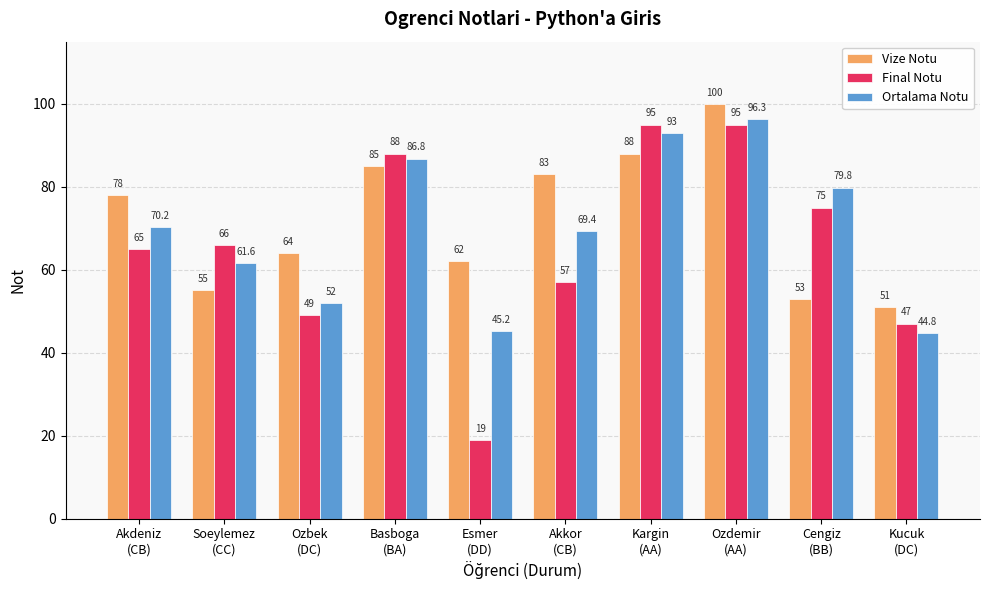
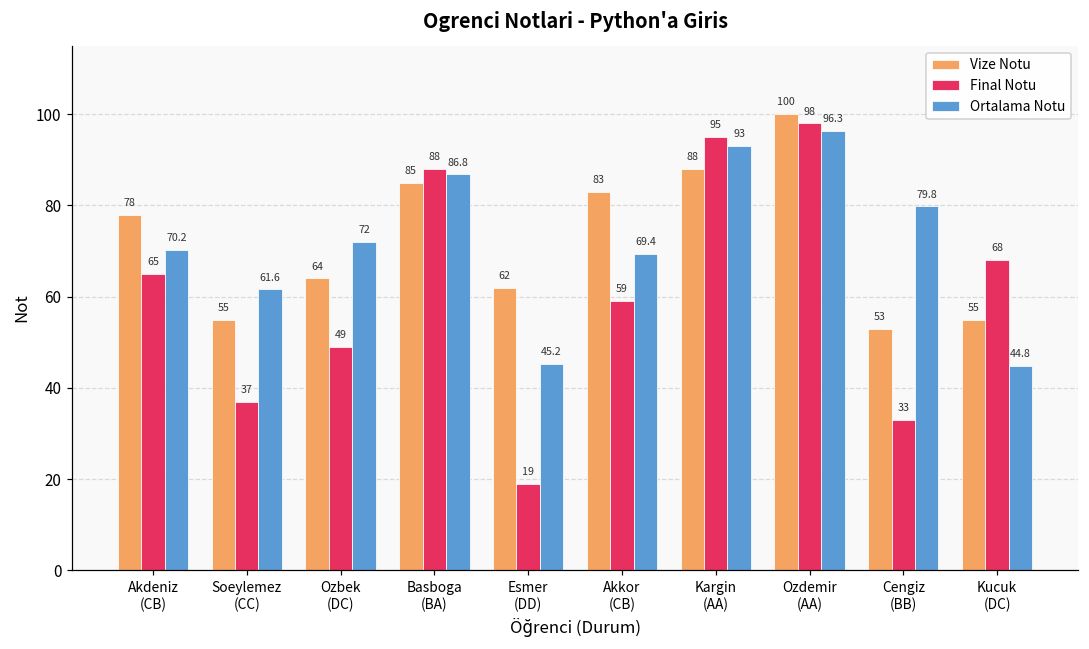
  {
    "Vize Notu": {
      "Akdeniz (CB)": 78,
      "Soeylemez (CC)": 55,
      "Ozbek (DC)": 64,
      "Basboga (BA)": 85,
      "Esmer (DD)": 62,
      "Akkor (CB)": 83,
      "Kargin (AA)": 88,
      "Ozdemir (AA)": 100,
      "Cengiz (BB)": 53,
-     "Kucuk (DC)": 51
+     "Kucuk (DC)": 55
    },
    "Final Notu": {
      "Akdeniz (CB)": 65,
-     "Soeylemez (CC)": 66,
+     "Soeylemez (CC)": 37,
      "Ozbek (DC)": 49,
      "Basboga (BA)": 88,
      "Esmer (DD)": 19,
-     "Akkor (CB)": 57,
+     "Akkor (CB)": 59,
      "Kargin (AA)": 95,
-     "Ozdemir (AA)": 95,
-     "Cengiz (BB)": 75,
-     "Kucuk (DC)": 47
+     "Ozdemir (AA)": 98,
+     "Cengiz (BB)": 33,
+     "Kucuk (DC)": 68
    },
    "Ortalama Notu": {
      "Akdeniz (CB)": 70.2,
      "Soeylemez (CC)": 61.6,
-     "Ozbek (DC)": 52,
+     "Ozbek (DC)": 72,
      "Basboga (BA)": 86.8,
      "Esmer (DD)": 45.2,
      "Akkor (CB)": 69.4,
      "Kargin (AA)": 93,
      "Ozdemir (AA)": 96.3,
      "Cengiz (BB)": 79.8,
      "Kucuk (DC)": 44.8
    }
  }
